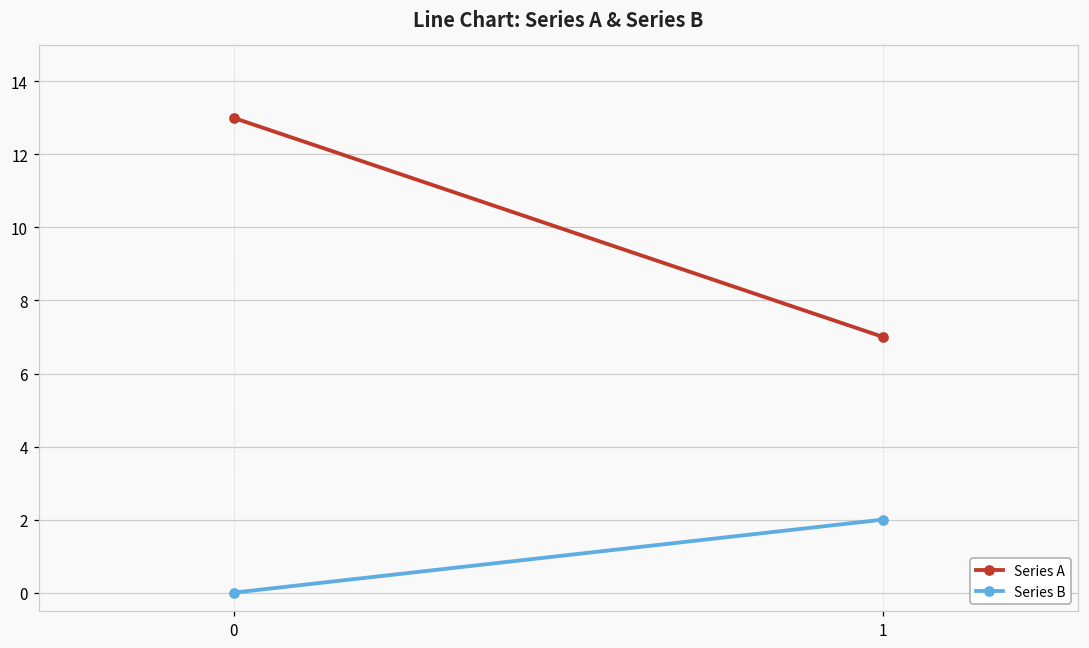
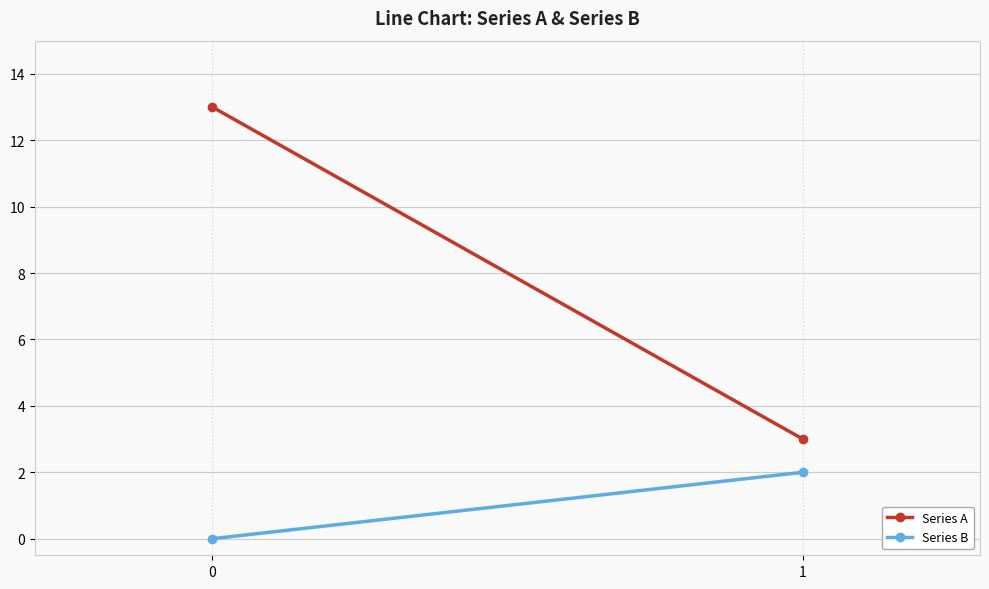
  {
    "Series A": {
      "0": 13,
-     "1": 7
+     "1": 3
    },
    "Series B": {
      "0": 0,
      "1": 2
    }
  }
